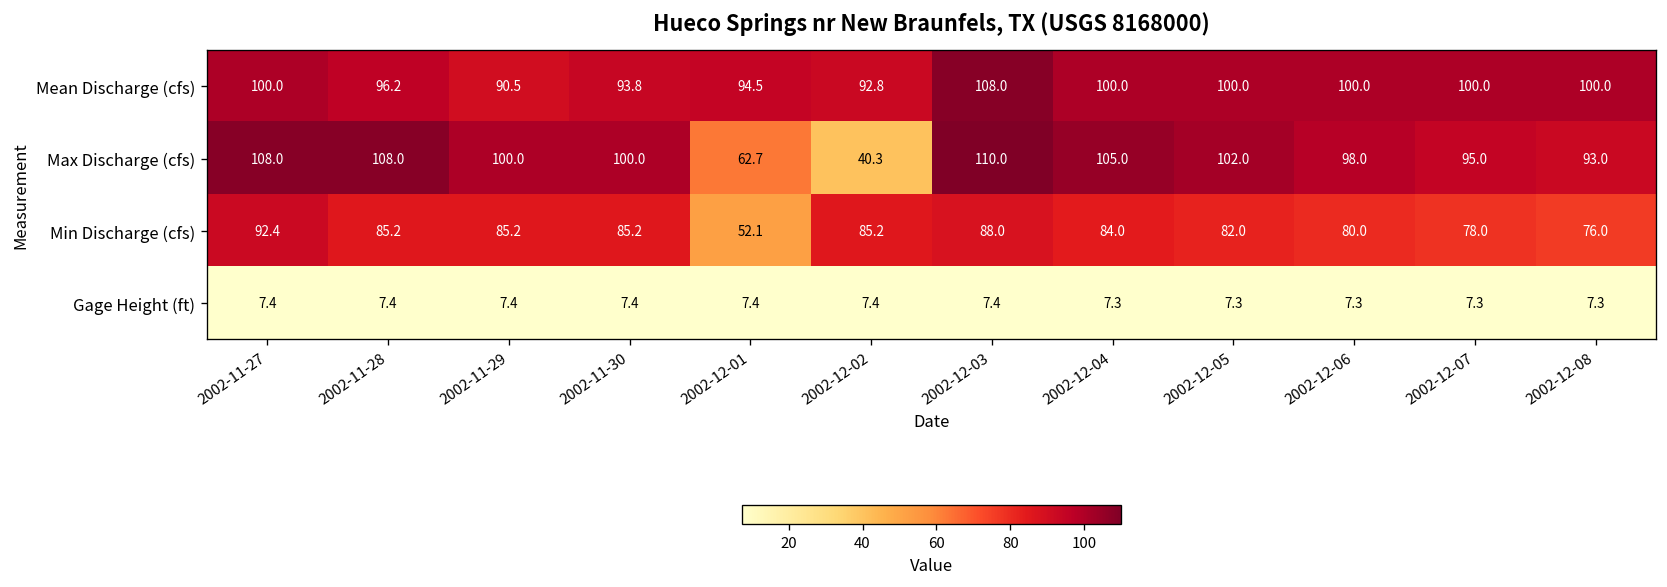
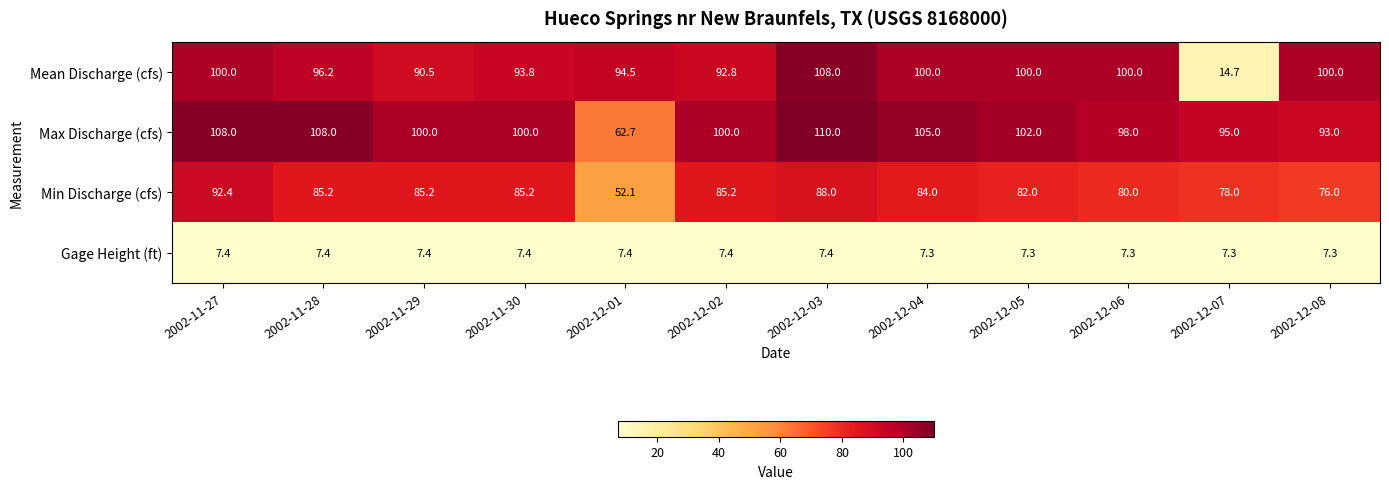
  {
    "Mean Discharge (cfs)": {
      "2002-11-27": 100.0,
      "2002-11-28": 96.2,
      "2002-11-29": 90.5,
      "2002-11-30": 93.8,
      "2002-12-01": 94.5,
      "2002-12-02": 92.8,
      "2002-12-03": 108.0,
      "2002-12-04": 100.0,
      "2002-12-05": 100.0,
      "2002-12-06": 100.0,
-     "2002-12-07": 100.0,
+     "2002-12-07": 14.7,
      "2002-12-08": 100.0
    },
    "Max Discharge (cfs)": {
      "2002-11-27": 108.0,
      "2002-11-28": 108.0,
      "2002-11-29": 100.0,
      "2002-11-30": 100.0,
      "2002-12-01": 62.7,
-     "2002-12-02": 40.3,
+     "2002-12-02": 100.0,
      "2002-12-03": 110.0,
      "2002-12-04": 105.0,
      "2002-12-05": 102.0,
      "2002-12-06": 98.0,
      "2002-12-07": 95.0,
      "2002-12-08": 93.0
    },
    "Min Discharge (cfs)": {
      "2002-11-27": 92.4,
      "2002-11-28": 85.2,
      "2002-11-29": 85.2,
      "2002-11-30": 85.2,
      "2002-12-01": 52.1,
      "2002-12-02": 85.2,
      "2002-12-03": 88.0,
      "2002-12-04": 84.0,
      "2002-12-05": 82.0,
      "2002-12-06": 80.0,
      "2002-12-07": 78.0,
      "2002-12-08": 76.0
    },
    "Gage Height (ft)": {
      "2002-11-27": 7.4,
      "2002-11-28": 7.4,
      "2002-11-29": 7.4,
      "2002-11-30": 7.4,
      "2002-12-01": 7.4,
      "2002-12-02": 7.4,
      "2002-12-03": 7.4,
      "2002-12-04": 7.3,
      "2002-12-05": 7.3,
      "2002-12-06": 7.3,
      "2002-12-07": 7.3,
      "2002-12-08": 7.3
    }
  }
